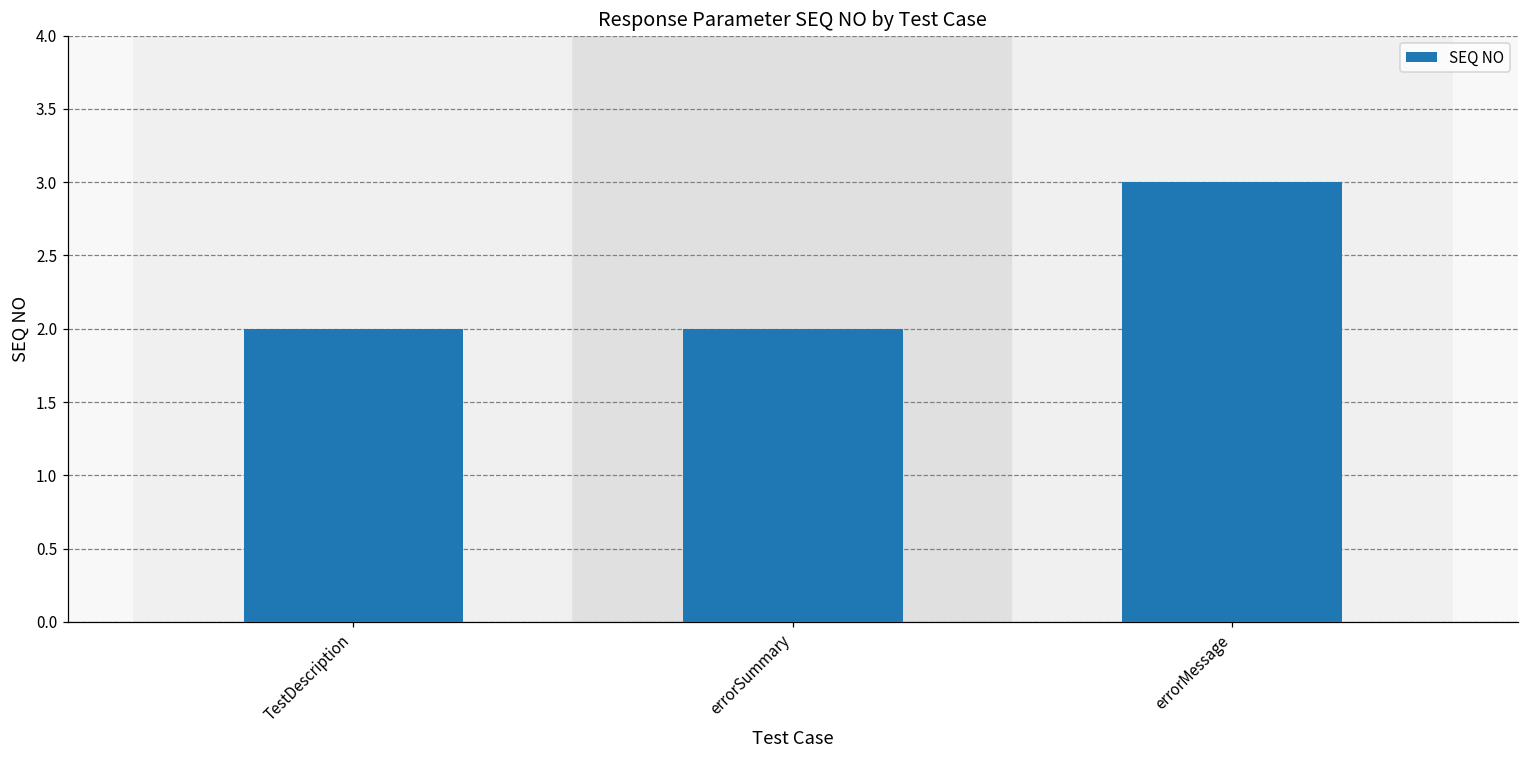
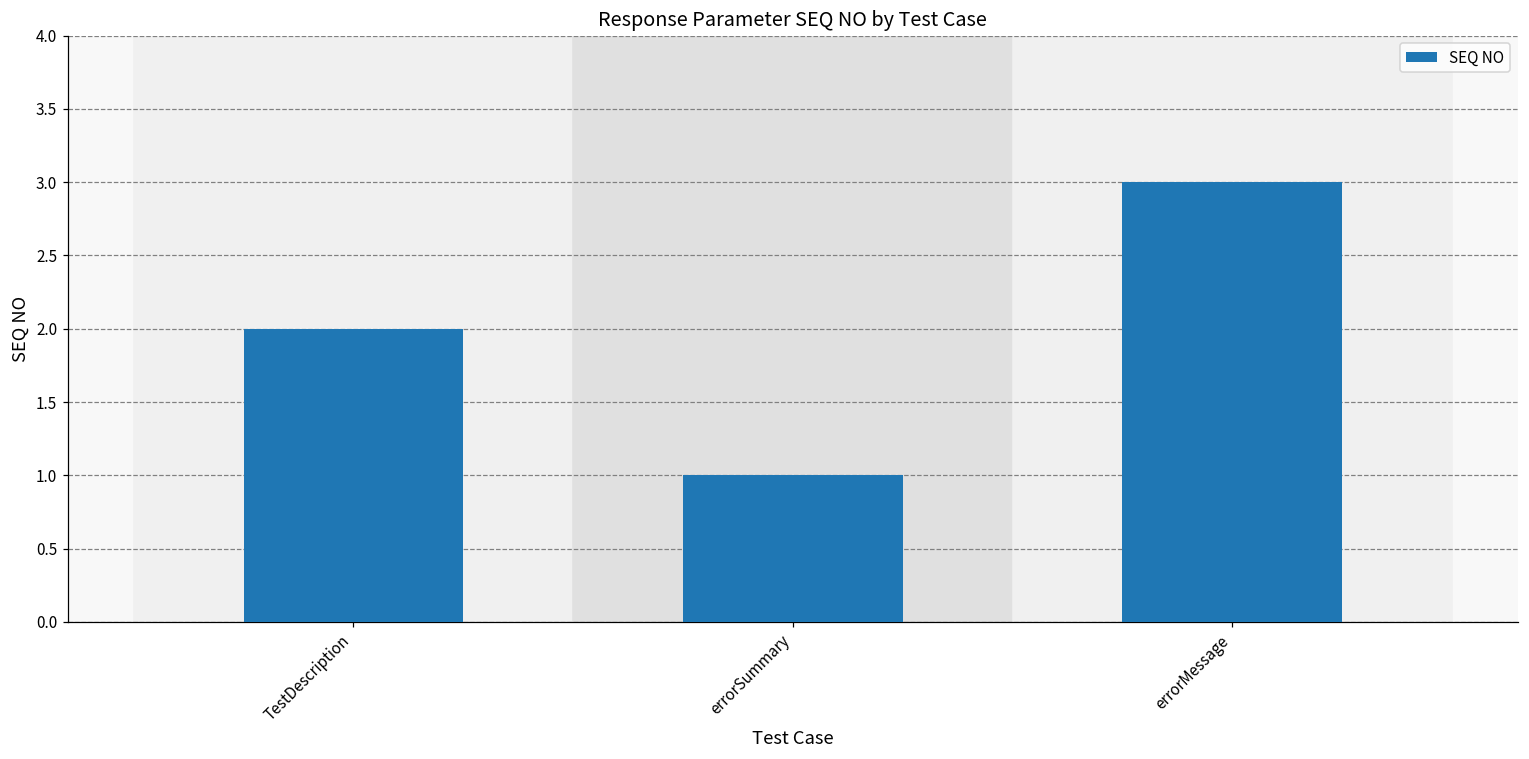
  {
    "TestDescription": 2,
-   "errorSummary": 2,
+   "errorSummary": 1,
    "errorMessage": 3
  }
